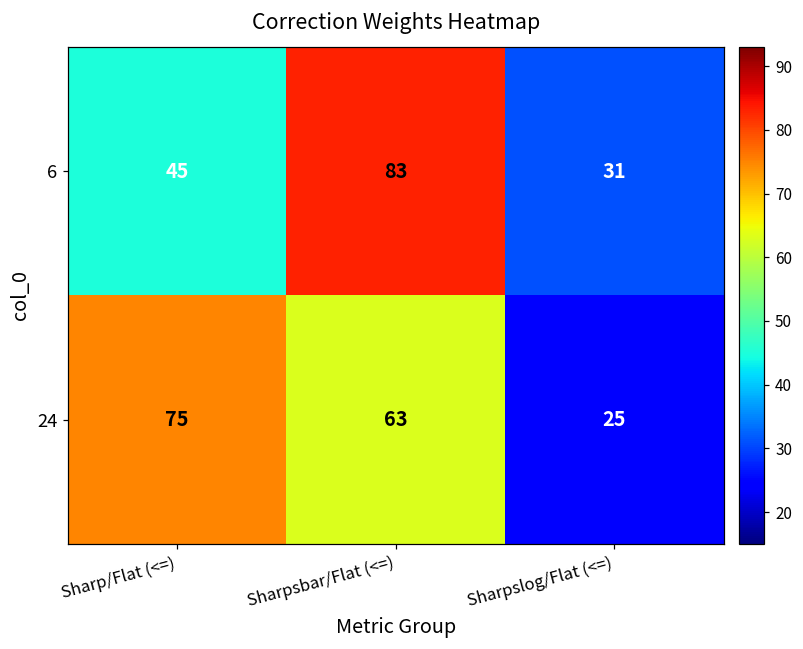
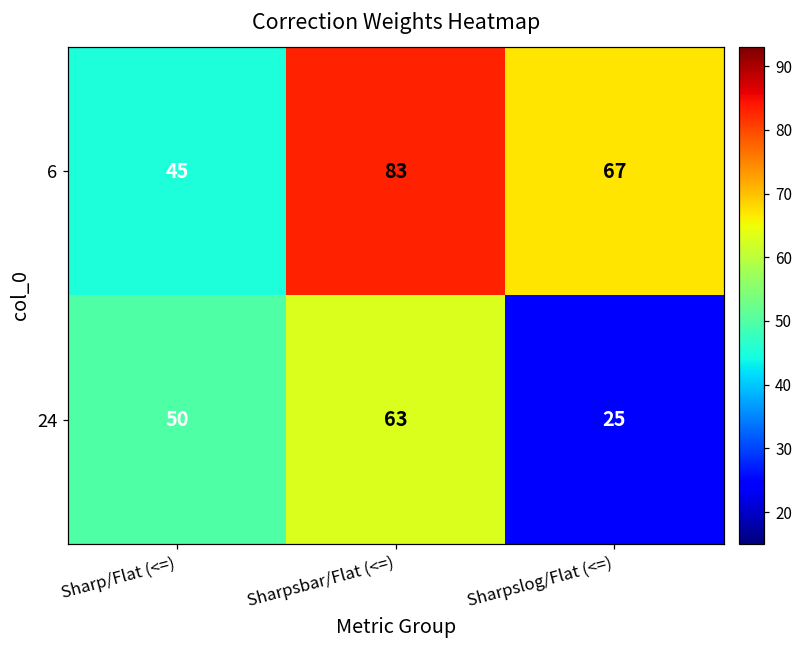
  {
    "6": {
      "Sharp/Flat (<=)": 45,
      "Sharpsbar/Flat (<=)": 83,
-     "Sharpslog/Flat (<=)": 31
+     "Sharpslog/Flat (<=)": 67
    },
    "24": {
-     "Sharp/Flat (<=)": 75,
+     "Sharp/Flat (<=)": 50,
      "Sharpsbar/Flat (<=)": 63,
      "Sharpslog/Flat (<=)": 25
    }
  }
